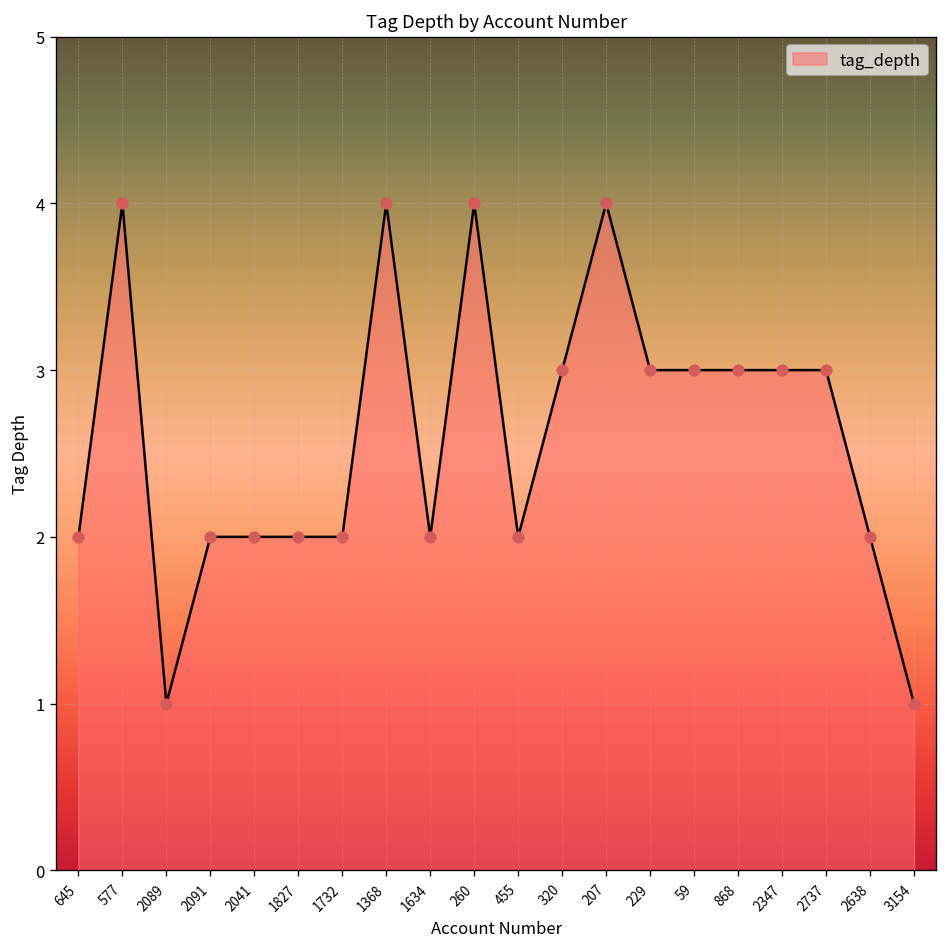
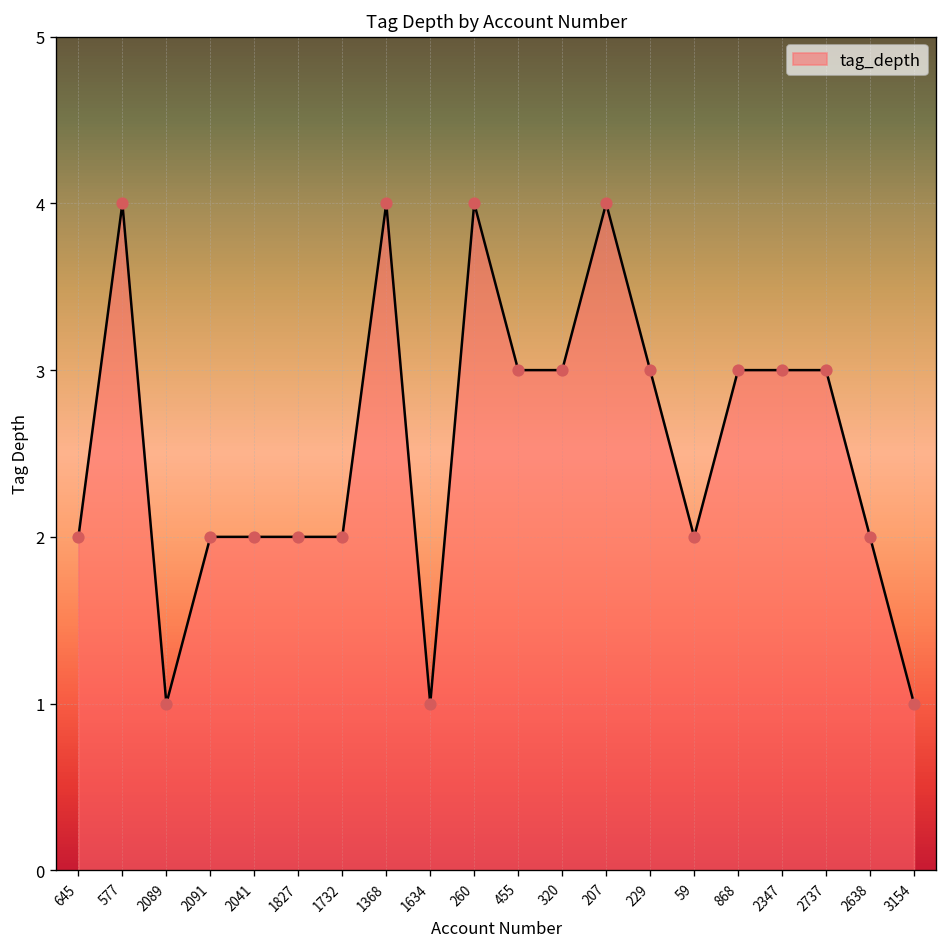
  {
    "645": 2,
    "577": 4,
    "2089": 1,
    "2091": 2,
    "2041": 2,
    "1827": 2,
    "1732": 2,
    "1368": 4,
-   "1634": 2,
+   "1634": 1,
    "260": 4,
-   "455": 2,
+   "455": 3,
    "320": 3,
    "207": 4,
    "229": 3,
-   "59": 3,
+   "59": 2,
    "868": 3,
    "2347": 3,
    "2737": 3,
    "2638": 2,
    "3154": 1
  }
